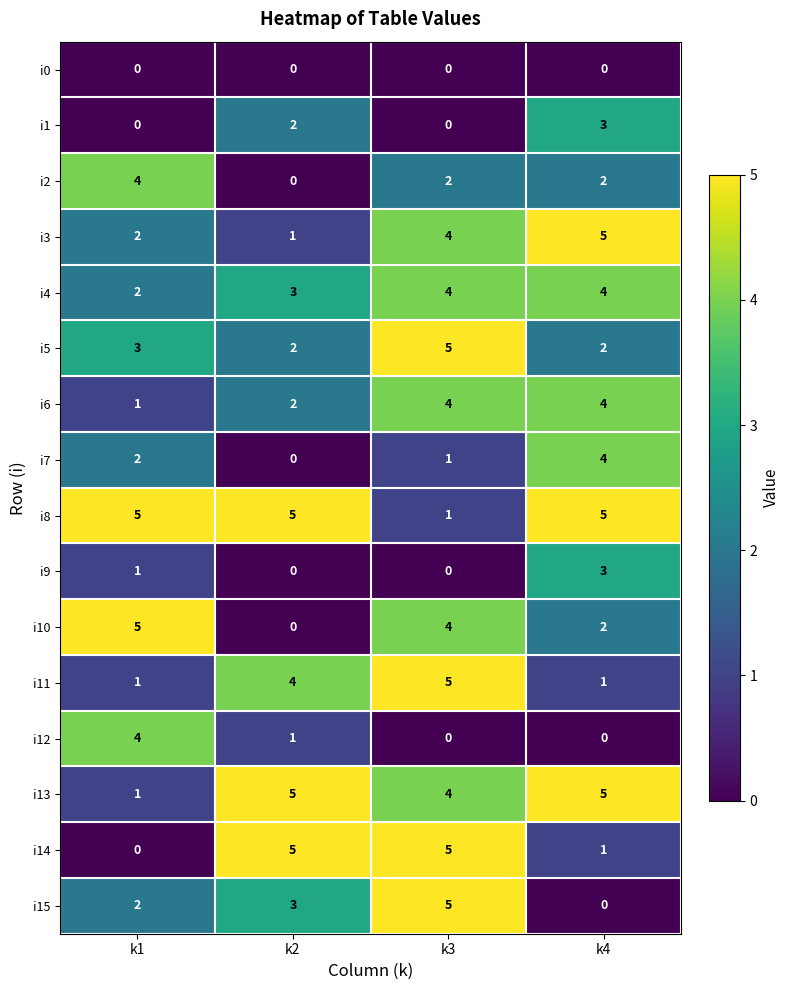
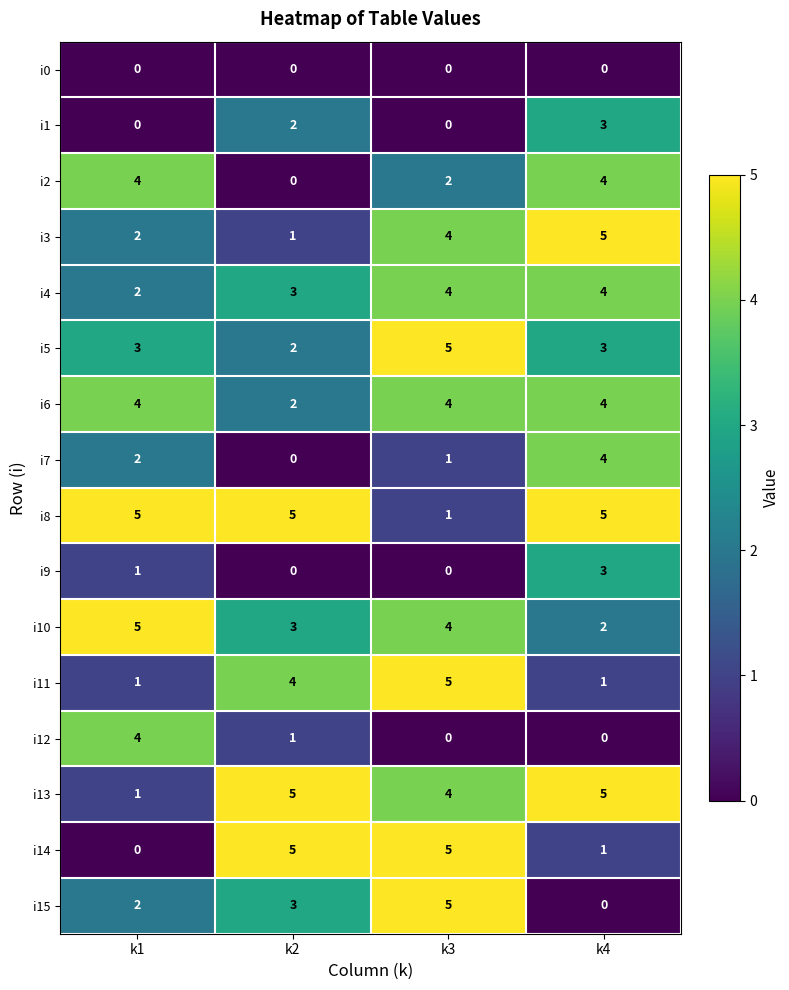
  {
    "i0": {
      "k1": 0,
      "k2": 0,
      "k3": 0,
      "k4": 0
    },
    "i1": {
      "k1": 0,
      "k2": 2,
      "k3": 0,
      "k4": 3
    },
    "i2": {
      "k1": 4,
      "k2": 0,
      "k3": 2,
-     "k4": 2
+     "k4": 4
    },
    "i3": {
      "k1": 2,
      "k2": 1,
      "k3": 4,
      "k4": 5
    },
    "i4": {
      "k1": 2,
      "k2": 3,
      "k3": 4,
      "k4": 4
    },
    "i5": {
      "k1": 3,
      "k2": 2,
      "k3": 5,
-     "k4": 2
+     "k4": 3
    },
    "i6": {
-     "k1": 1,
+     "k1": 4,
      "k2": 2,
      "k3": 4,
      "k4": 4
    },
    "i7": {
      "k1": 2,
      "k2": 0,
      "k3": 1,
      "k4": 4
    },
    "i8": {
      "k1": 5,
      "k2": 5,
      "k3": 1,
      "k4": 5
    },
    "i9": {
      "k1": 1,
      "k2": 0,
      "k3": 0,
      "k4": 3
    },
    "i10": {
      "k1": 5,
-     "k2": 0,
+     "k2": 3,
      "k3": 4,
      "k4": 2
    },
    "i11": {
      "k1": 1,
      "k2": 4,
      "k3": 5,
      "k4": 1
    },
    "i12": {
      "k1": 4,
      "k2": 1,
      "k3": 0,
      "k4": 0
    },
    "i13": {
      "k1": 1,
      "k2": 5,
      "k3": 4,
      "k4": 5
    },
    "i14": {
      "k1": 0,
      "k2": 5,
      "k3": 5,
      "k4": 1
    },
    "i15": {
      "k1": 2,
      "k2": 3,
      "k3": 5,
      "k4": 0
    }
  }
